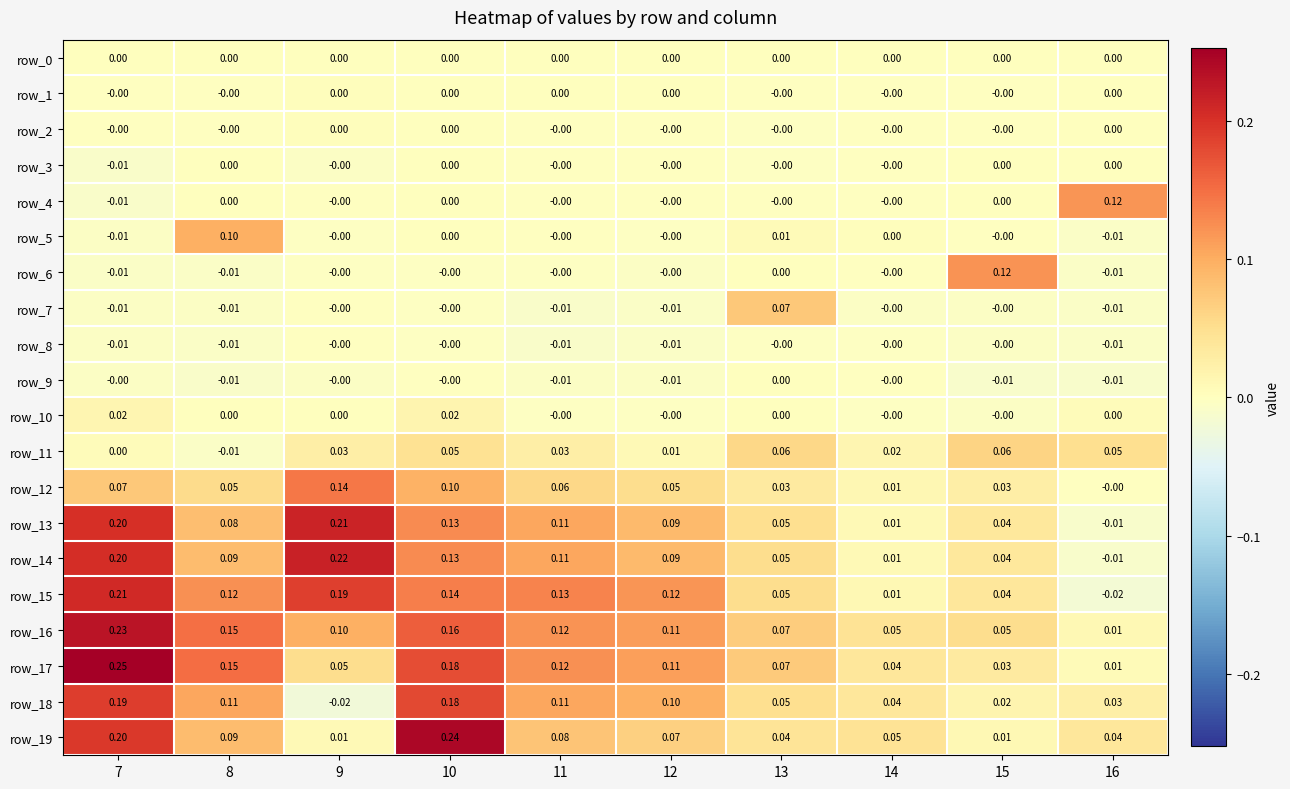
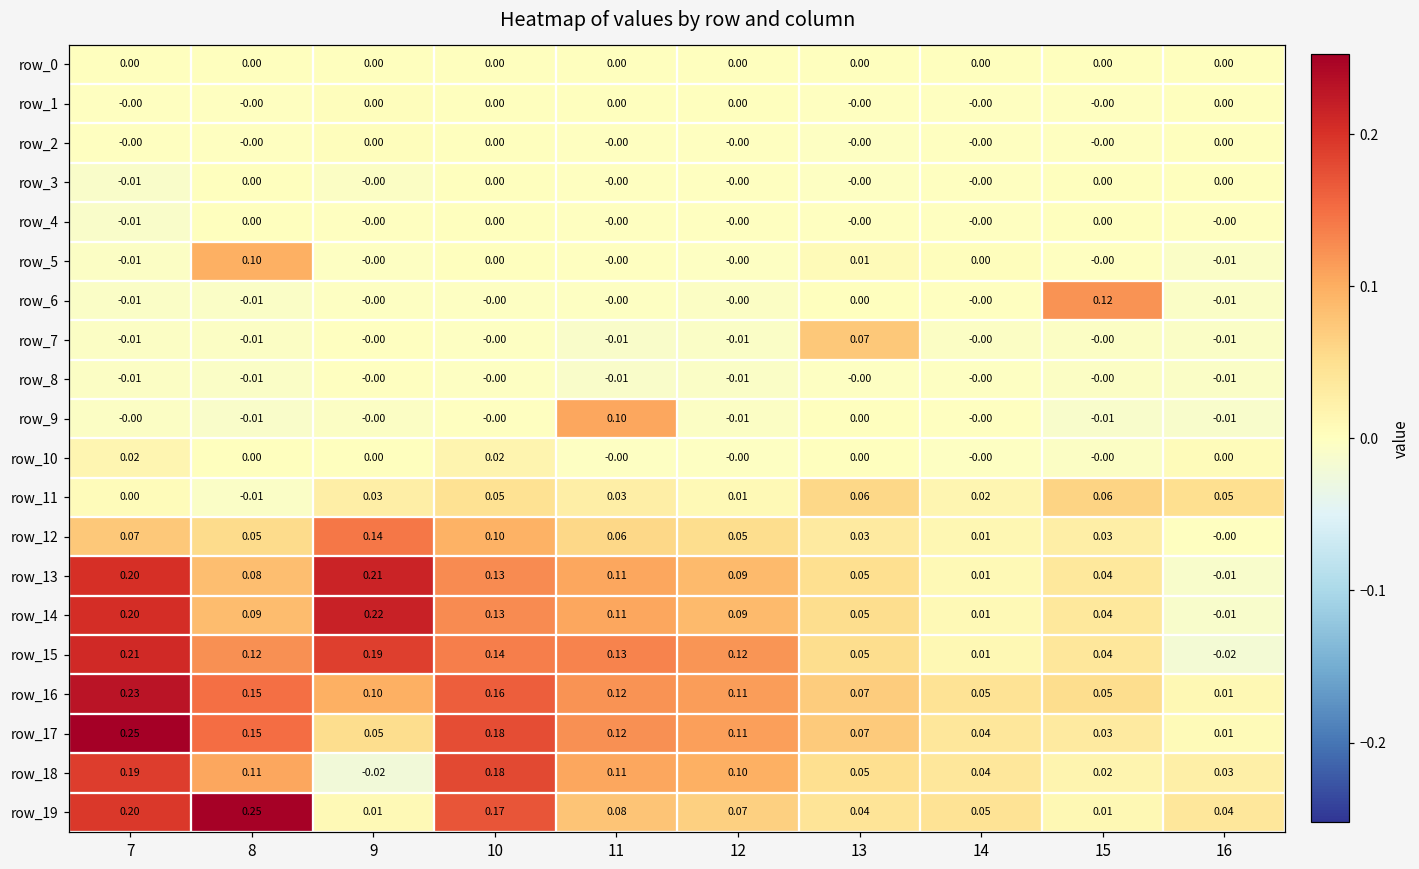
  {
    "row_0": {
      "7": 0.00,
      "8": 0.00,
      "9": 0.00,
      "10": 0.00,
      "11": 0.00,
      "12": 0.00,
      "13": 0.00,
      "14": 0.00,
      "15": 0.00,
      "16": 0.00
    },
    "row_1": {
      "7": -0.00,
      "8": -0.00,
      "9": 0.00,
      "10": 0.00,
      "11": 0.00,
      "12": 0.00,
      "13": -0.00,
      "14": -0.00,
      "15": -0.00,
      "16": 0.00
    },
    "row_2": {
      "7": -0.00,
      "8": -0.00,
      "9": 0.00,
      "10": 0.00,
      "11": -0.00,
      "12": -0.00,
      "13": -0.00,
      "14": -0.00,
      "15": -0.00,
      "16": 0.00
    },
    "row_3": {
      "7": -0.01,
      "8": 0.00,
      "9": -0.00,
      "10": 0.00,
      "11": -0.00,
      "12": -0.00,
      "13": -0.00,
      "14": -0.00,
      "15": 0.00,
      "16": 0.00
    },
    "row_4": {
      "7": -0.01,
      "8": 0.00,
      "9": -0.00,
      "10": 0.00,
      "11": -0.00,
      "12": -0.00,
      "13": -0.00,
      "14": -0.00,
      "15": 0.00,
-     "16": 0.12
+     "16": -0.00
    },
    "row_5": {
      "7": -0.01,
      "8": 0.10,
      "9": -0.00,
      "10": 0.00,
      "11": -0.00,
      "12": -0.00,
      "13": 0.01,
      "14": 0.00,
      "15": -0.00,
      "16": -0.01
    },
    "row_6": {
      "7": -0.01,
      "8": -0.01,
      "9": -0.00,
      "10": -0.00,
      "11": -0.00,
      "12": -0.00,
      "13": 0.00,
      "14": -0.00,
      "15": 0.12,
      "16": -0.01
    },
    "row_7": {
      "7": -0.01,
      "8": -0.01,
      "9": -0.00,
      "10": -0.00,
      "11": -0.01,
      "12": -0.01,
      "13": 0.07,
      "14": -0.00,
      "15": -0.00,
      "16": -0.01
    },
    "row_8": {
      "7": -0.01,
      "8": -0.01,
      "9": -0.00,
      "10": -0.00,
      "11": -0.01,
      "12": -0.01,
      "13": -0.00,
      "14": -0.00,
      "15": -0.00,
      "16": -0.01
    },
    "row_9": {
      "7": -0.00,
      "8": -0.01,
      "9": -0.00,
      "10": -0.00,
-     "11": -0.01,
+     "11": 0.10,
      "12": -0.01,
      "13": 0.00,
      "14": -0.00,
      "15": -0.01,
      "16": -0.01
    },
    "row_10": {
      "7": 0.02,
      "8": 0.00,
      "9": 0.00,
      "10": 0.02,
      "11": -0.00,
      "12": -0.00,
      "13": 0.00,
      "14": -0.00,
      "15": -0.00,
      "16": 0.00
    },
    "row_11": {
      "7": 0.00,
      "8": -0.01,
      "9": 0.03,
      "10": 0.05,
      "11": 0.03,
      "12": 0.01,
      "13": 0.06,
      "14": 0.02,
      "15": 0.06,
      "16": 0.05
    },
    "row_12": {
      "7": 0.07,
      "8": 0.05,
      "9": 0.14,
      "10": 0.10,
      "11": 0.06,
      "12": 0.05,
      "13": 0.03,
      "14": 0.01,
      "15": 0.03,
      "16": -0.00
    },
    "row_13": {
      "7": 0.20,
      "8": 0.08,
      "9": 0.21,
      "10": 0.13,
      "11": 0.11,
      "12": 0.09,
      "13": 0.05,
      "14": 0.01,
      "15": 0.04,
      "16": -0.01
    },
    "row_14": {
      "7": 0.20,
      "8": 0.09,
      "9": 0.22,
      "10": 0.13,
      "11": 0.11,
      "12": 0.09,
      "13": 0.05,
      "14": 0.01,
      "15": 0.04,
      "16": -0.01
    },
    "row_15": {
      "7": 0.21,
      "8": 0.12,
      "9": 0.19,
      "10": 0.14,
      "11": 0.13,
      "12": 0.12,
      "13": 0.05,
      "14": 0.01,
      "15": 0.04,
      "16": -0.02
    },
    "row_16": {
      "7": 0.23,
      "8": 0.15,
      "9": 0.10,
      "10": 0.16,
      "11": 0.12,
      "12": 0.11,
      "13": 0.07,
      "14": 0.05,
      "15": 0.05,
      "16": 0.01
    },
    "row_17": {
      "7": 0.25,
      "8": 0.15,
      "9": 0.05,
      "10": 0.18,
      "11": 0.12,
      "12": 0.11,
      "13": 0.07,
      "14": 0.04,
      "15": 0.03,
      "16": 0.01
    },
    "row_18": {
      "7": 0.19,
      "8": 0.11,
      "9": -0.02,
      "10": 0.18,
      "11": 0.11,
      "12": 0.10,
      "13": 0.05,
      "14": 0.04,
      "15": 0.02,
      "16": 0.03
    },
    "row_19": {
      "7": 0.20,
-     "8": 0.09,
+     "8": 0.25,
      "9": 0.01,
-     "10": 0.24,
+     "10": 0.17,
      "11": 0.08,
      "12": 0.07,
      "13": 0.04,
      "14": 0.05,
      "15": 0.01,
      "16": 0.04
    }
  }
